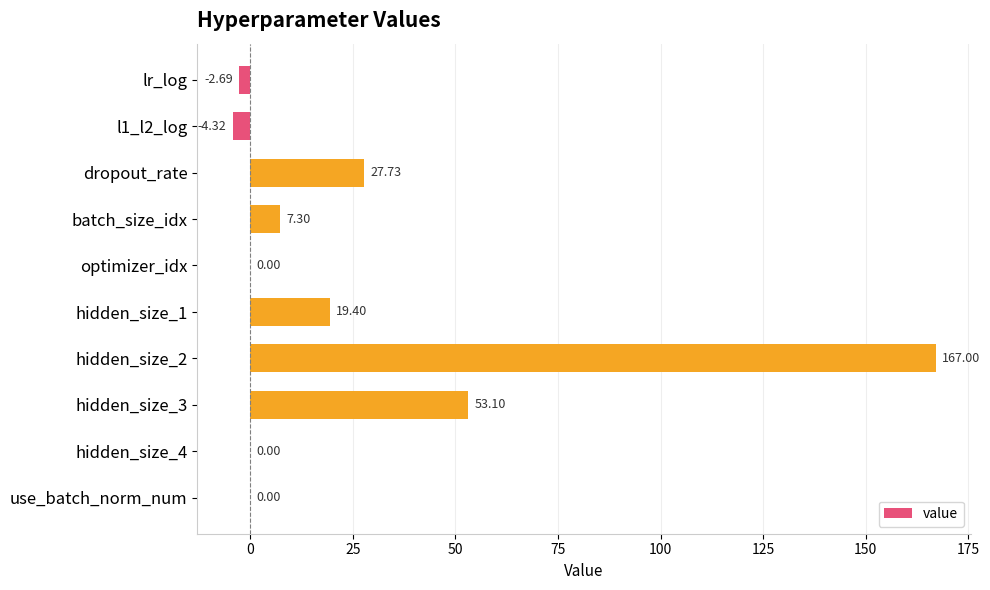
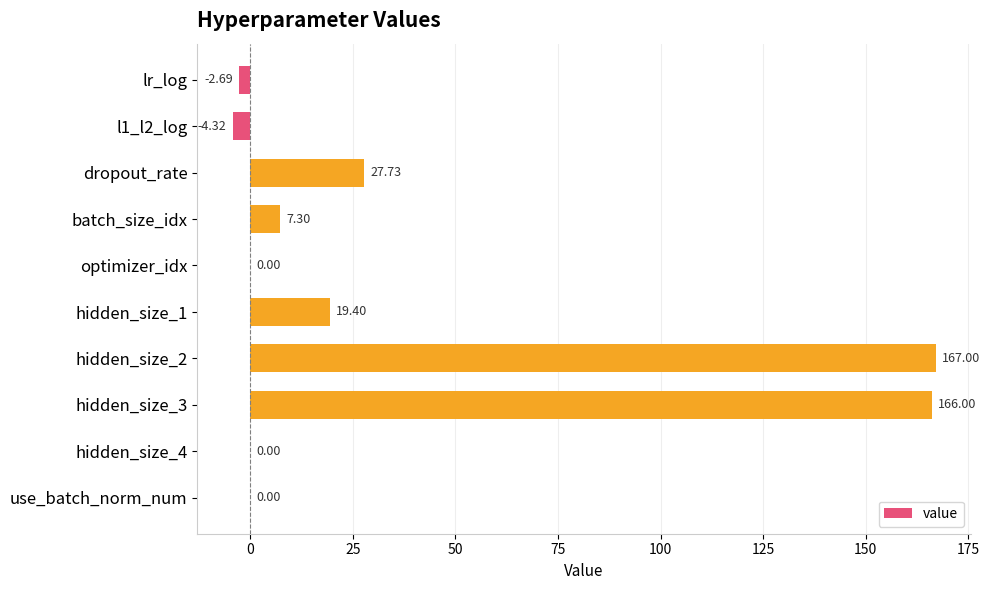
  {
    "lr_log": -2.69,
    "l1_l2_log": -4.32,
    "dropout_rate": 27.73,
    "batch_size_idx": 7.30,
    "optimizer_idx": 0.00,
    "hidden_size_1": 19.40,
    "hidden_size_2": 167.00,
-   "hidden_size_3": 53.10,
+   "hidden_size_3": 166.00,
    "hidden_size_4": 0.00,
    "use_batch_norm_num": 0.00
  }
